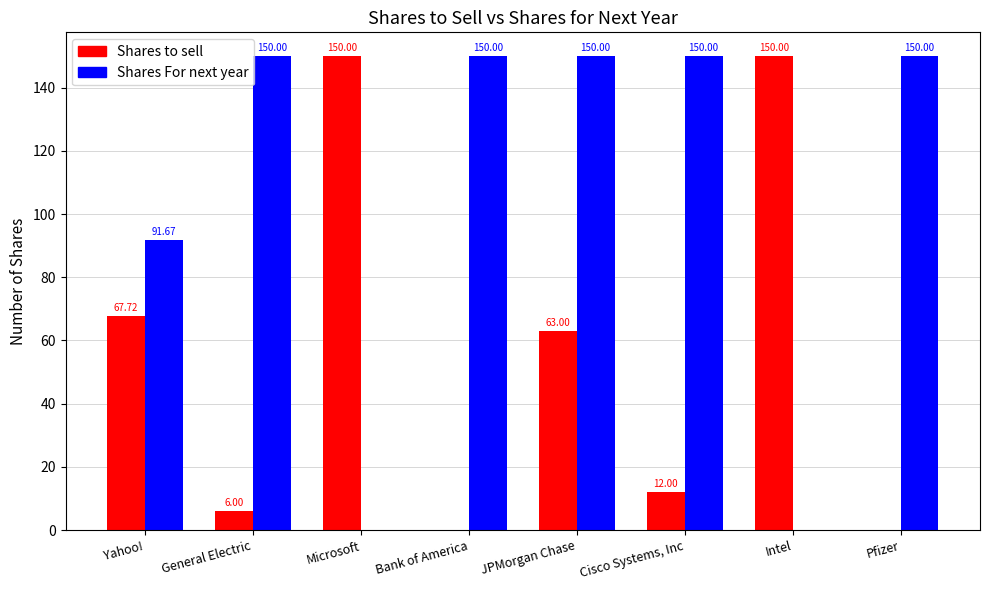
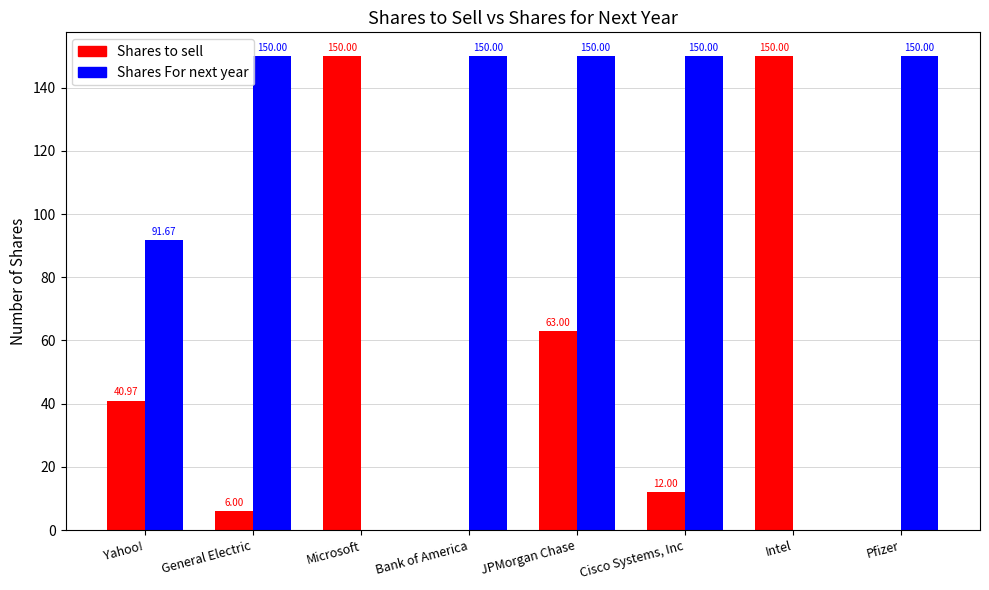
  {
    "Shares to sell": {
-     "Yahoo!": 67.72,
+     "Yahoo!": 40.97,
      "General Electric": 6.00,
      "Microsoft": 150.00,
      "JPMorgan Chase": 63.00,
      "Cisco Systems, Inc": 12.00,
      "Intel": 150.00
    },
    "Shares For next year": {
      "Yahoo!": 91.67,
      "General Electric": 150.00,
      "Bank of America": 150.00,
      "JPMorgan Chase": 150.00,
      "Cisco Systems, Inc": 150.00,
      "Pfizer": 150.00
    }
  }
